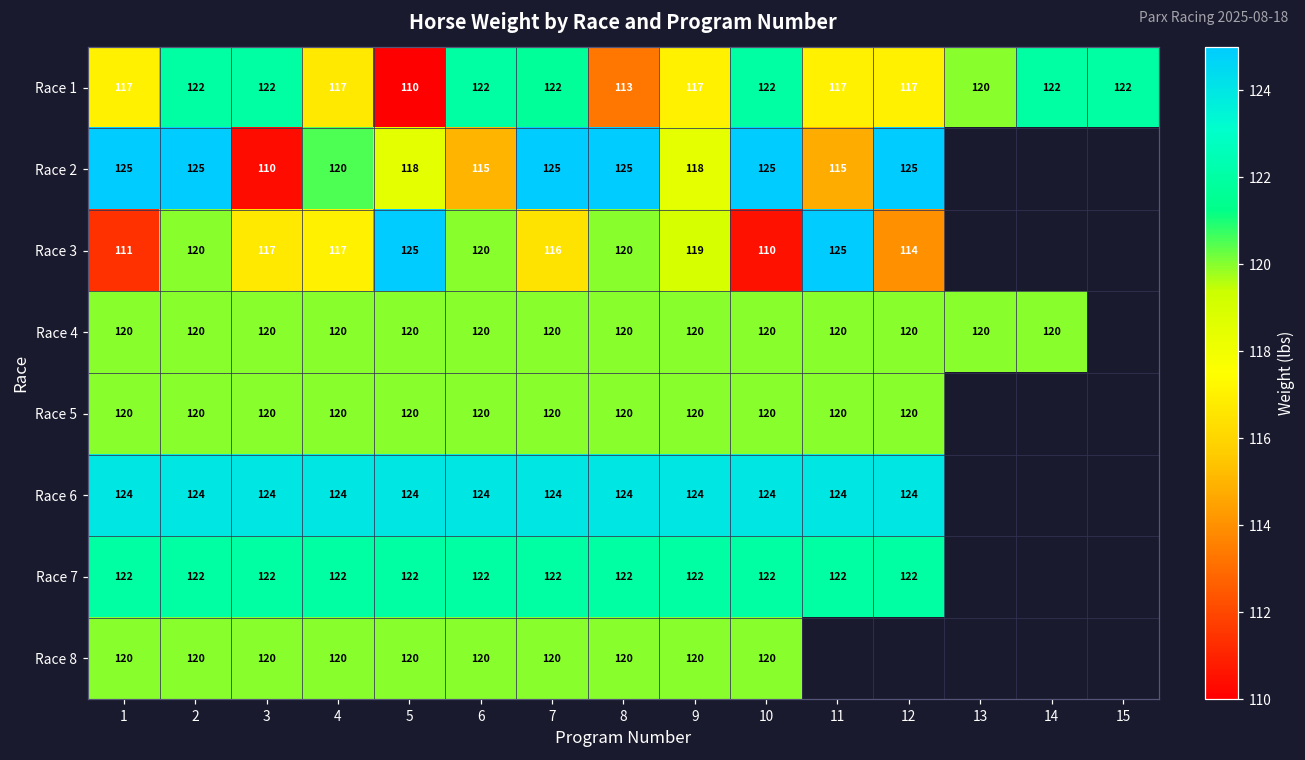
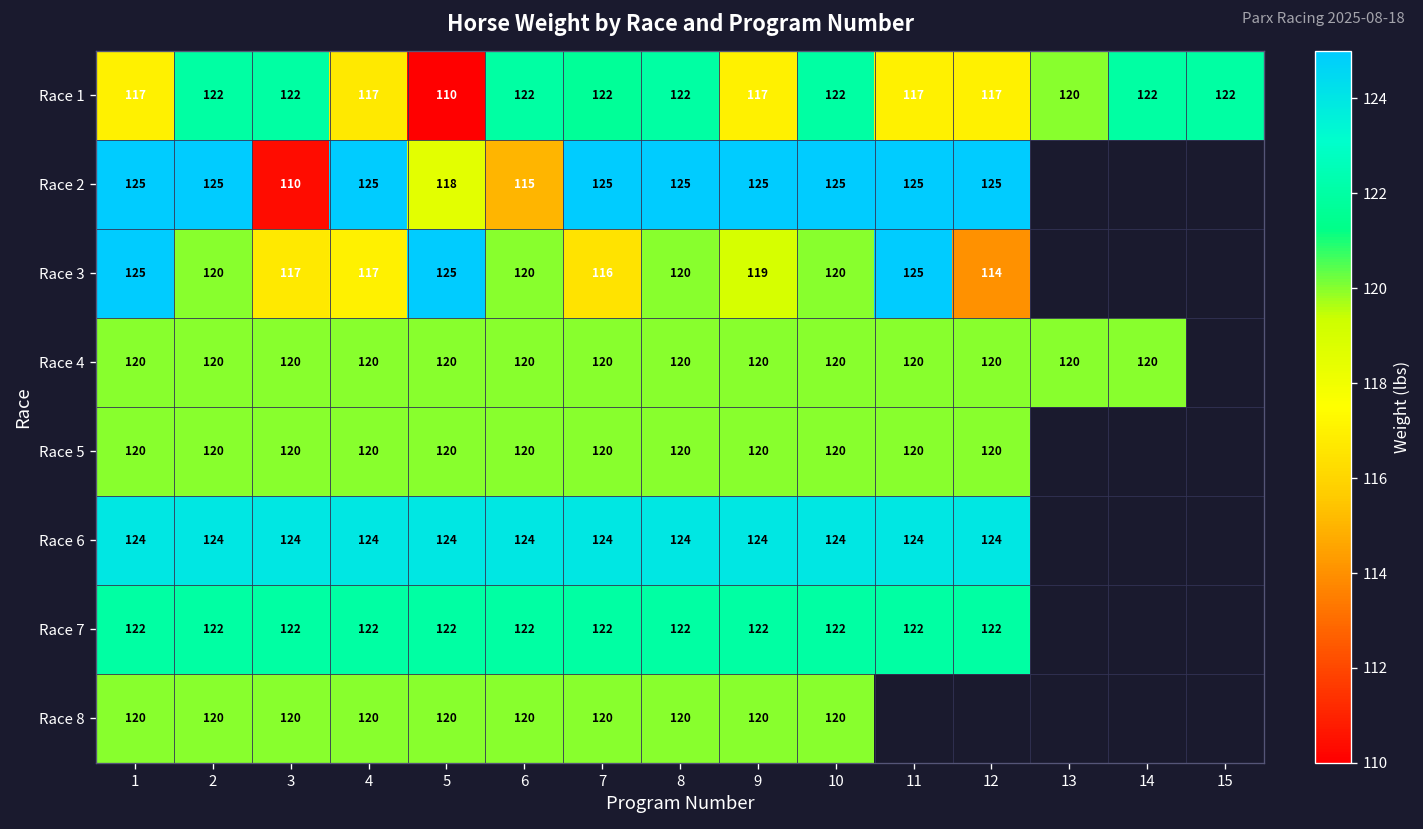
  {
    "Race 1": {
      "1": 117,
      "2": 122,
      "3": 122,
      "4": 117,
      "5": 110,
      "6": 122,
      "7": 122,
-     "8": 113,
+     "8": 122,
      "9": 117,
      "10": 122,
      "11": 117,
      "12": 117,
      "13": 120,
      "14": 122,
      "15": 122
    },
    "Race 2": {
      "1": 125,
      "2": 125,
      "3": 110,
-     "4": 120,
+     "4": 125,
      "5": 118,
      "6": 115,
      "7": 125,
      "8": 125,
-     "9": 118,
+     "9": 125,
      "10": 125,
-     "11": 115,
+     "11": 125,
      "12": 125
    },
    "Race 3": {
-     "1": 111,
+     "1": 125,
      "2": 120,
      "3": 117,
      "4": 117,
      "5": 125,
      "6": 120,
      "7": 116,
      "8": 120,
      "9": 119,
-     "10": 110,
+     "10": 120,
      "11": 125,
      "12": 114
    },
    "Race 4": {
      "1": 120,
      "2": 120,
      "3": 120,
      "4": 120,
      "5": 120,
      "6": 120,
      "7": 120,
      "8": 120,
      "9": 120,
      "10": 120,
      "11": 120,
      "12": 120,
      "13": 120,
      "14": 120
    },
    "Race 5": {
      "1": 120,
      "2": 120,
      "3": 120,
      "4": 120,
      "5": 120,
      "6": 120,
      "7": 120,
      "8": 120,
      "9": 120,
      "10": 120,
      "11": 120,
      "12": 120
    },
    "Race 6": {
      "1": 124,
      "2": 124,
      "3": 124,
      "4": 124,
      "5": 124,
      "6": 124,
      "7": 124,
      "8": 124,
      "9": 124,
      "10": 124,
      "11": 124,
      "12": 124
    },
    "Race 7": {
      "1": 122,
      "2": 122,
      "3": 122,
      "4": 122,
      "5": 122,
      "6": 122,
      "7": 122,
      "8": 122,
      "9": 122,
      "10": 122,
      "11": 122,
      "12": 122
    },
    "Race 8": {
      "1": 120,
      "2": 120,
      "3": 120,
      "4": 120,
      "5": 120,
      "6": 120,
      "7": 120,
      "8": 120,
      "9": 120,
      "10": 120
    }
  }
